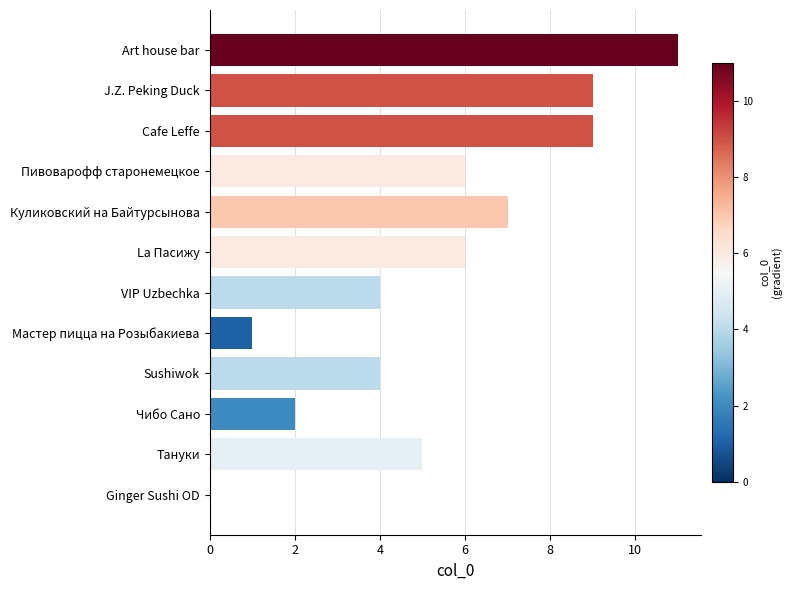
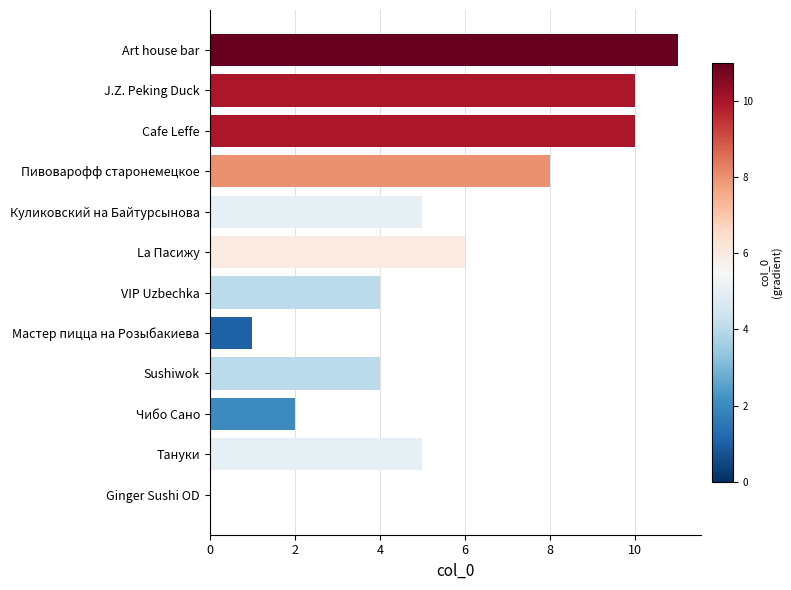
  {
    "Art house bar": 11,
-   "J.Z. Peking Duck": 9,
-   "Cafe Leffe": 9,
-   "Пивоварофф старонемецкое": 6,
-   "Куликовский на Байтурсынова": 7,
+   "J.Z. Peking Duck": 10,
+   "Cafe Leffe": 10,
+   "Пивоварофф старонемецкое": 8,
+   "Куликовский на Байтурсынова": 5,
    "La Пасижу": 6,
    "VIP Uzbechka": 4,
    "Мастер пицца на Розыбакиева": 1,
    "Sushiwok": 4,
    "Чибо Сано": 2,
    "Тануки": 5,
    "Ginger Sushi OD": 0
  }
